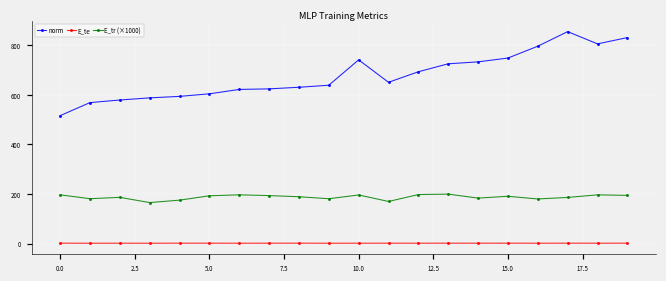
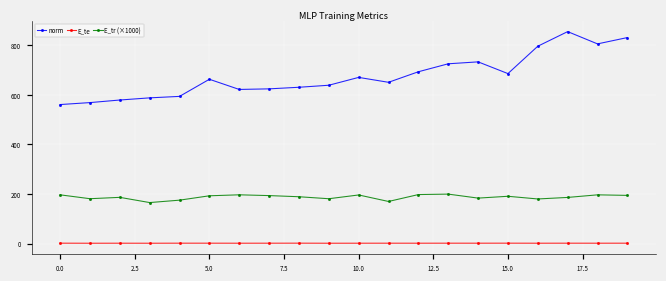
  {
    "norm": {
-     "0.0": 520,
-     "5.0": 600,
-     "10.0": 740,
-     "15.0": 750
+     "0.0": 560,
+     "5.0": 660,
+     "10.0": 670,
+     "15.0": 690
    },
    "E_te": {
      "0.0": 0,
      "5.0": 0,
      "10.0": 0,
      "15.0": 0
    },
    "E_tr (×1000)": {
      "0.0": 200,
      "5.0": 190,
      "10.0": 200,
      "15.0": 190
    }
  }
